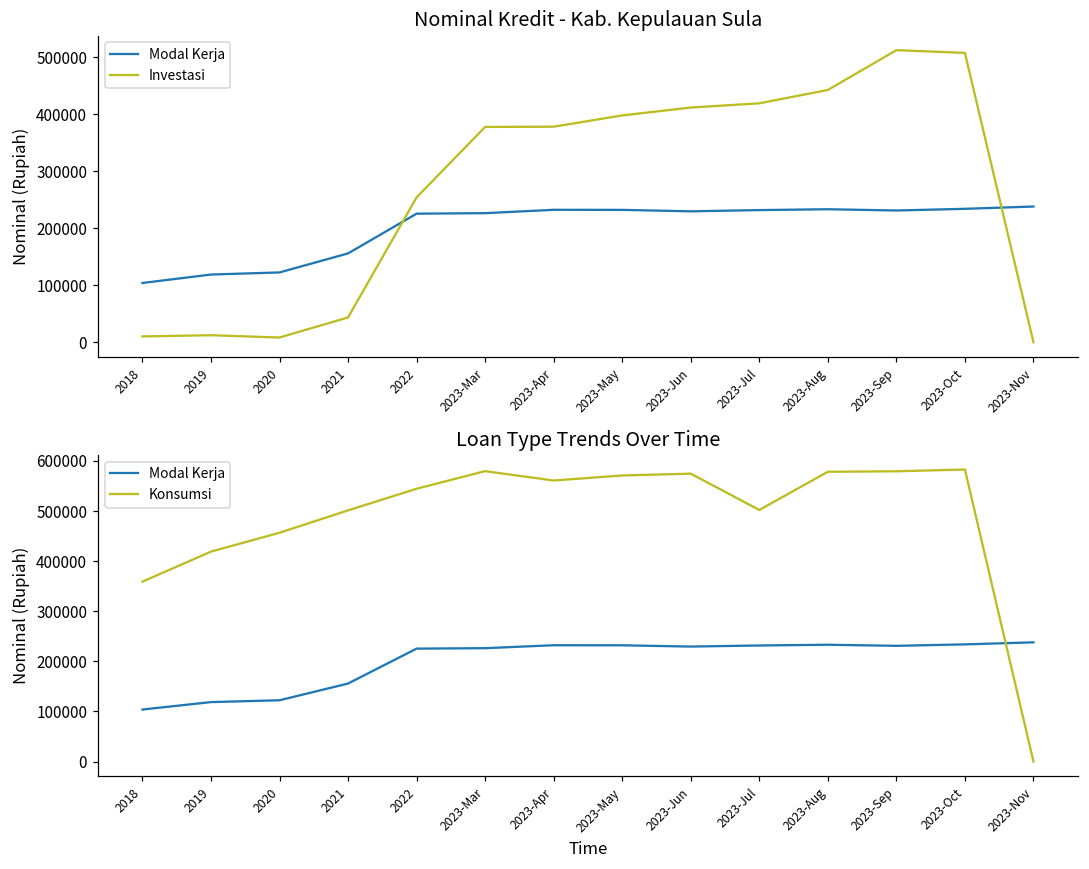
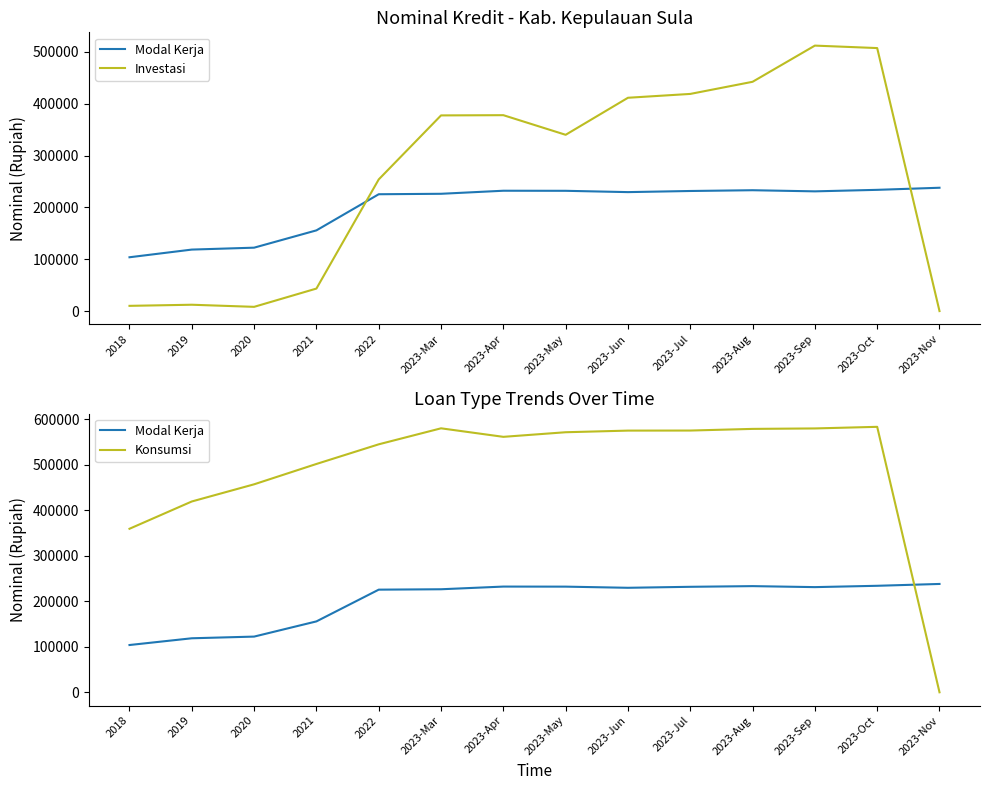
  {
    "Nominal Kredit - Kab. Kepulauan Sula": {
      "Modal Kerja": {
        "2018": 100000,
        "2019": 120000,
        "2020": 120000,
        "2021": 160000,
        "2022": 230000,
        "2023-Mar": 230000,
        "2023-Apr": 230000,
        "2023-May": 230000,
        "2023-Jun": 230000,
        "2023-Jul": 230000,
        "2023-Aug": 230000,
        "2023-Sep": 230000,
        "2023-Oct": 230000,
        "2023-Nov": 240000
      },
      "Investasi": {
        "2018": 10000,
        "2019": 10000,
        "2020": 10000,
        "2021": 40000,
        "2022": 250000,
        "2023-Mar": 380000,
        "2023-Apr": 380000,
-       "2023-May": 400000,
+       "2023-May": 340000,
        "2023-Jun": 410000,
        "2023-Jul": 420000,
        "2023-Aug": 440000,
        "2023-Sep": 510000,
        "2023-Oct": 510000,
        "2023-Nov": 0
      }
    },
    "Loan Type Trends Over Time": {
      "Modal Kerja": {
        "2018": 100000,
        "2019": 120000,
        "2020": 120000,
        "2021": 160000,
        "2022": 230000,
        "2023-Mar": 230000,
        "2023-Apr": 230000,
        "2023-May": 230000,
        "2023-Jun": 230000,
        "2023-Jul": 230000,
        "2023-Aug": 230000,
        "2023-Sep": 230000,
        "2023-Oct": 230000,
        "2023-Nov": 240000
      },
      "Konsumsi": {
        "2018": 360000,
        "2019": 420000,
        "2020": 460000,
        "2021": 500000,
        "2022": 540000,
        "2023-Mar": 580000,
        "2023-Apr": 560000,
        "2023-May": 570000,
        "2023-Jun": 570000,
-       "2023-Jul": 500000,
+       "2023-Jul": 570000,
        "2023-Aug": 580000,
        "2023-Sep": 580000,
        "2023-Oct": 580000,
        "2023-Nov": 0
      }
    }
  }
